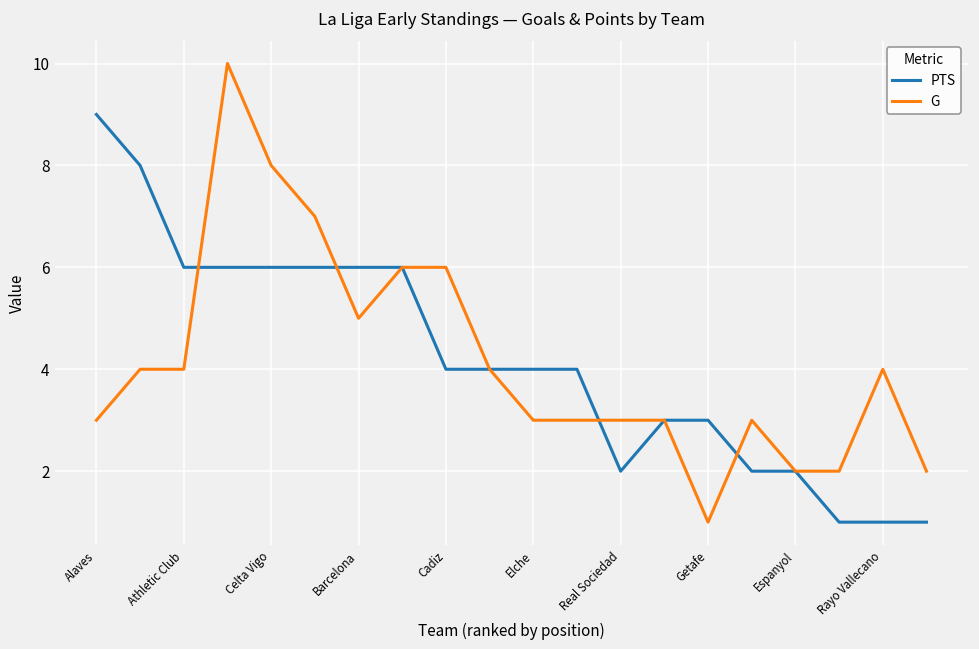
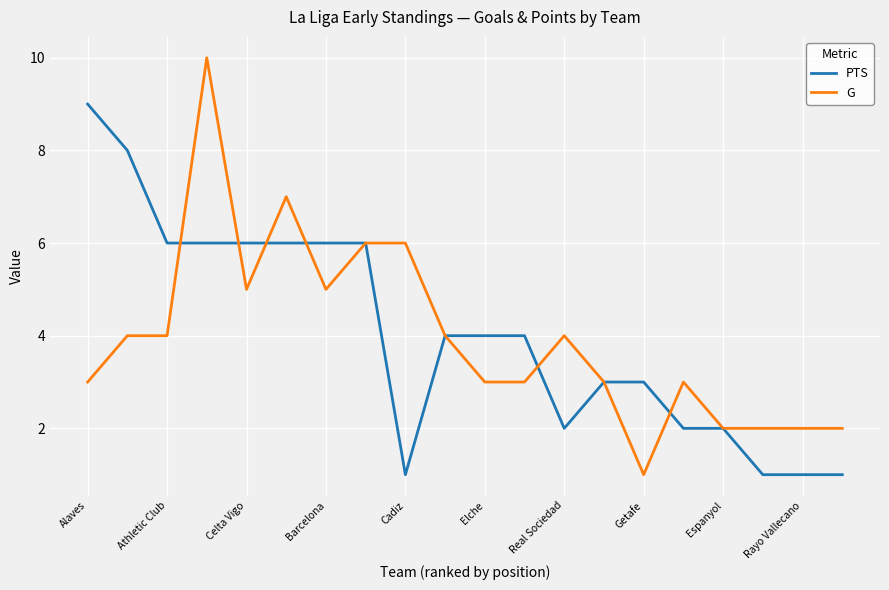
  {
    "PTS": {
      "Alaves": 9,
      "Athletic Club": 6,
      "Celta Vigo": 6,
      "Barcelona": 6,
-     "Cadiz": 4,
+     "Cadiz": 1,
      "Elche": 4,
      "Real Sociedad": 2,
      "Getafe": 3,
      "Rayo Vallecano": 1
    },
    "G": {
      "Alaves": 3,
      "Athletic Club": 4,
-     "Celta Vigo": 8,
+     "Celta Vigo": 5,
      "Barcelona": 5,
      "Cadiz": 6,
      "Elche": 3,
-     "Real Sociedad": 3,
+     "Real Sociedad": 4,
      "Getafe": 1,
-     "Rayo Vallecano": 4
+     "Rayo Vallecano": 2
    }
  }
